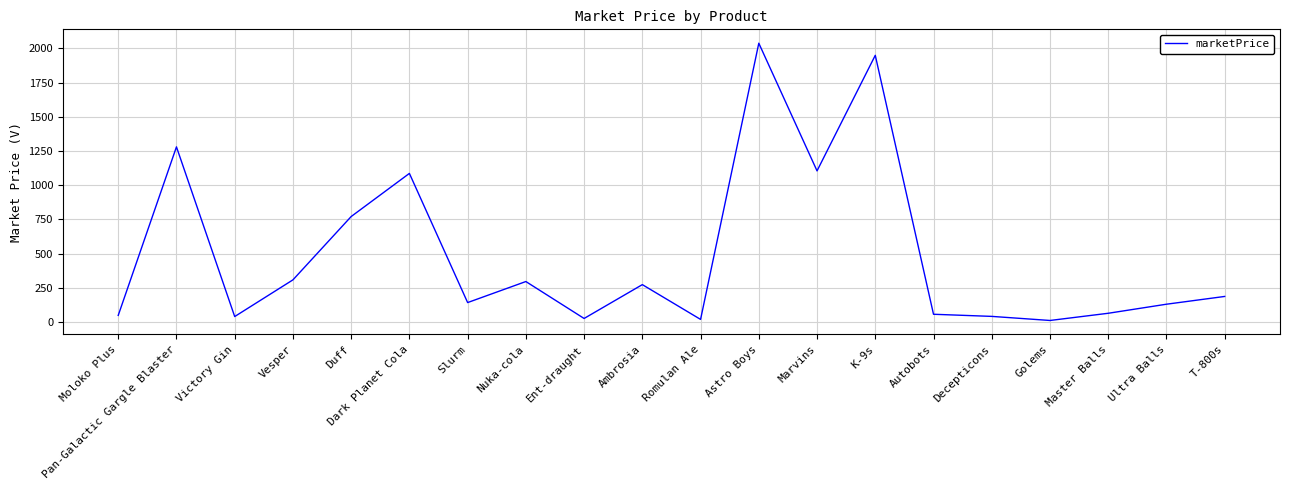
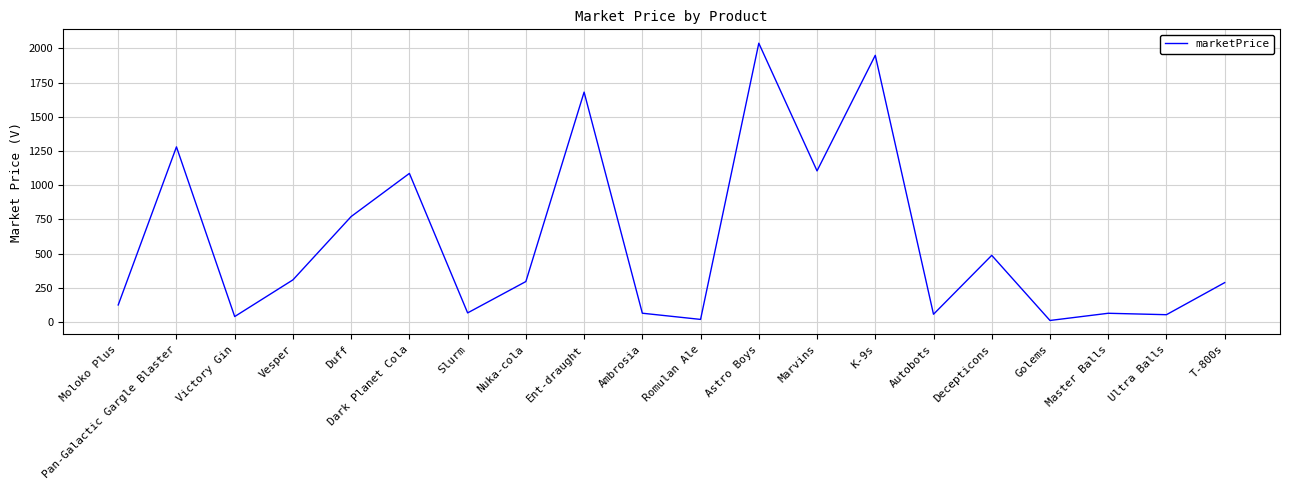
  {
-   "Moloko Plus": 50,
+   "Moloko Plus": 120,
    "Pan-Galactic Gargle Blaster": 1280,
    "Victory Gin": 40,
    "Vesper": 310,
    "Duff": 770,
    "Dark Planet Cola": 1090,
-   "Slurm": 140,
+   "Slurm": 70,
    "Nuka-cola": 300,
-   "Ent-draught": 30,
-   "Ambrosia": 270,
+   "Ent-draught": 1680,
+   "Ambrosia": 60,
    "Romulan Ale": 20,
    "Astro Boys": 2040,
    "Marvins": 1100,
    "K-9s": 1950,
    "Autobots": 60,
-   "Decepticons": 40,
+   "Decepticons": 490,
    "Golems": 10,
    "Master Balls": 60,
-   "Ultra Balls": 130,
-   "T-800s": 190
+   "Ultra Balls": 50,
+   "T-800s": 290
  }
